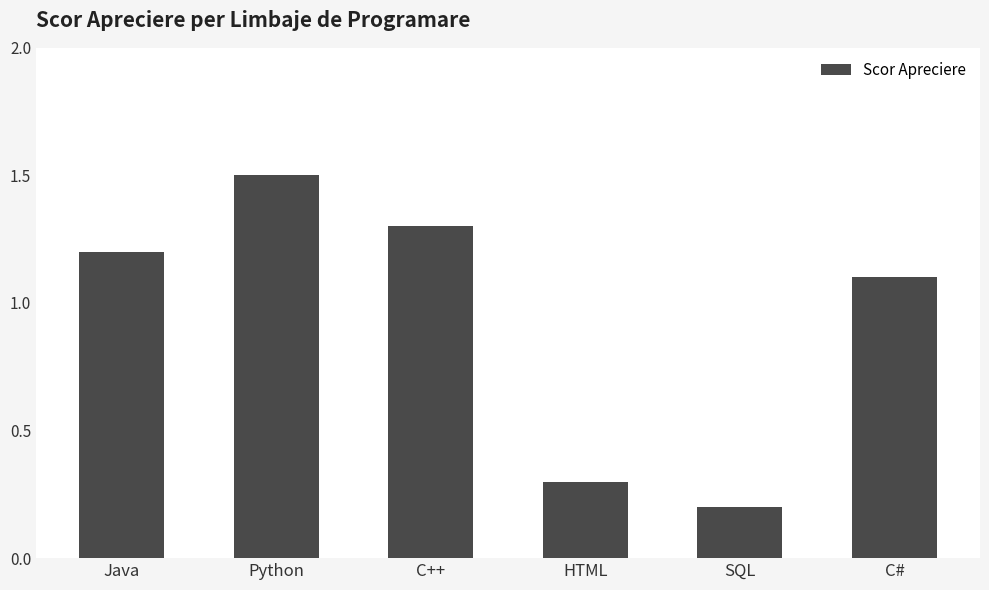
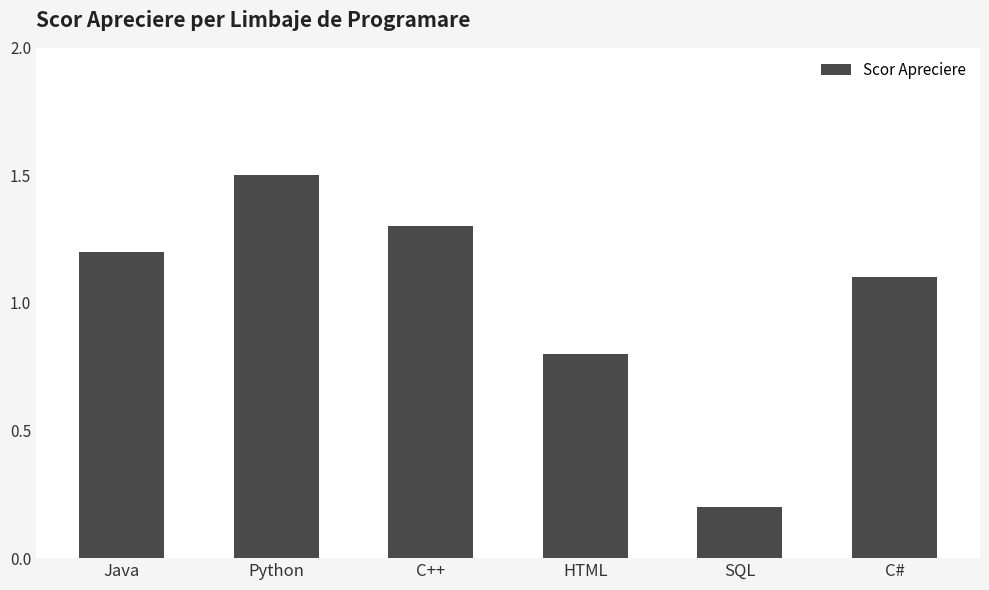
  {
    "Java": 1.2,
    "Python": 1.5,
    "C++": 1.3,
-   "HTML": 0.3,
+   "HTML": 0.8,
    "SQL": 0.2,
    "C#": 1.1
  }
